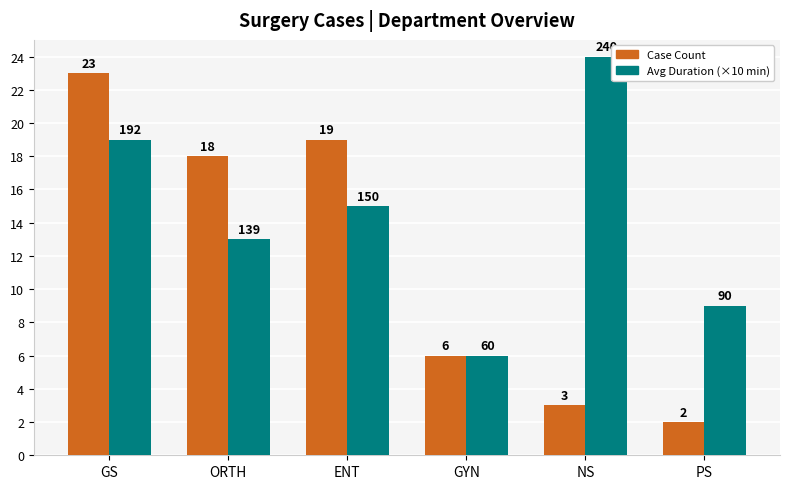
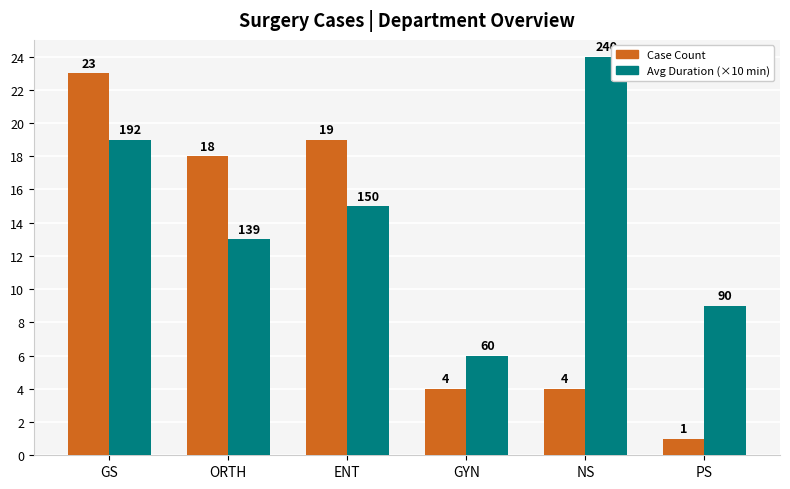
  {
    "Case Count": {
      "GS": 23,
      "ORTH": 18,
      "ENT": 19,
-     "GYN": 6,
-     "NS": 3,
-     "PS": 2
+     "GYN": 4,
+     "NS": 4,
+     "PS": 1
    }
  }
